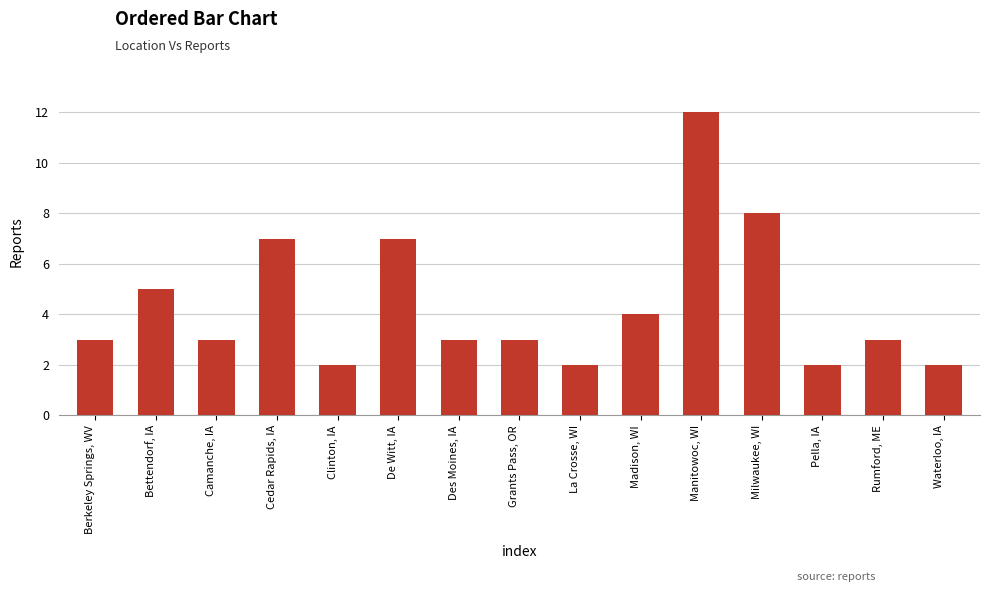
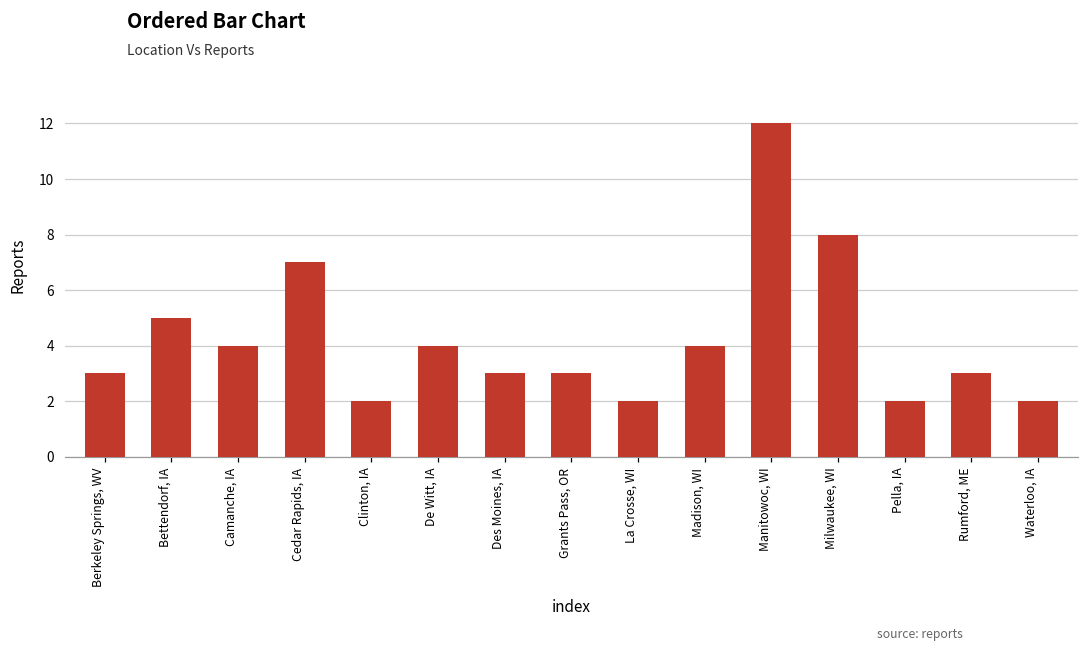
  {
    "Berkeley Springs, WV": 3,
    "Bettendorf, IA": 5,
-   "Camanche, IA": 3,
+   "Camanche, IA": 4,
    "Cedar Rapids, IA": 7,
    "Clinton, IA": 2,
-   "De Witt, IA": 7,
+   "De Witt, IA": 4,
    "Des Moines, IA": 3,
    "Grants Pass, OR": 3,
    "La Crosse, WI": 2,
    "Madison, WI": 4,
    "Manitowoc, WI": 12,
    "Milwaukee, WI": 8,
    "Pella, IA": 2,
    "Rumford, ME": 3,
    "Waterloo, IA": 2
  }
